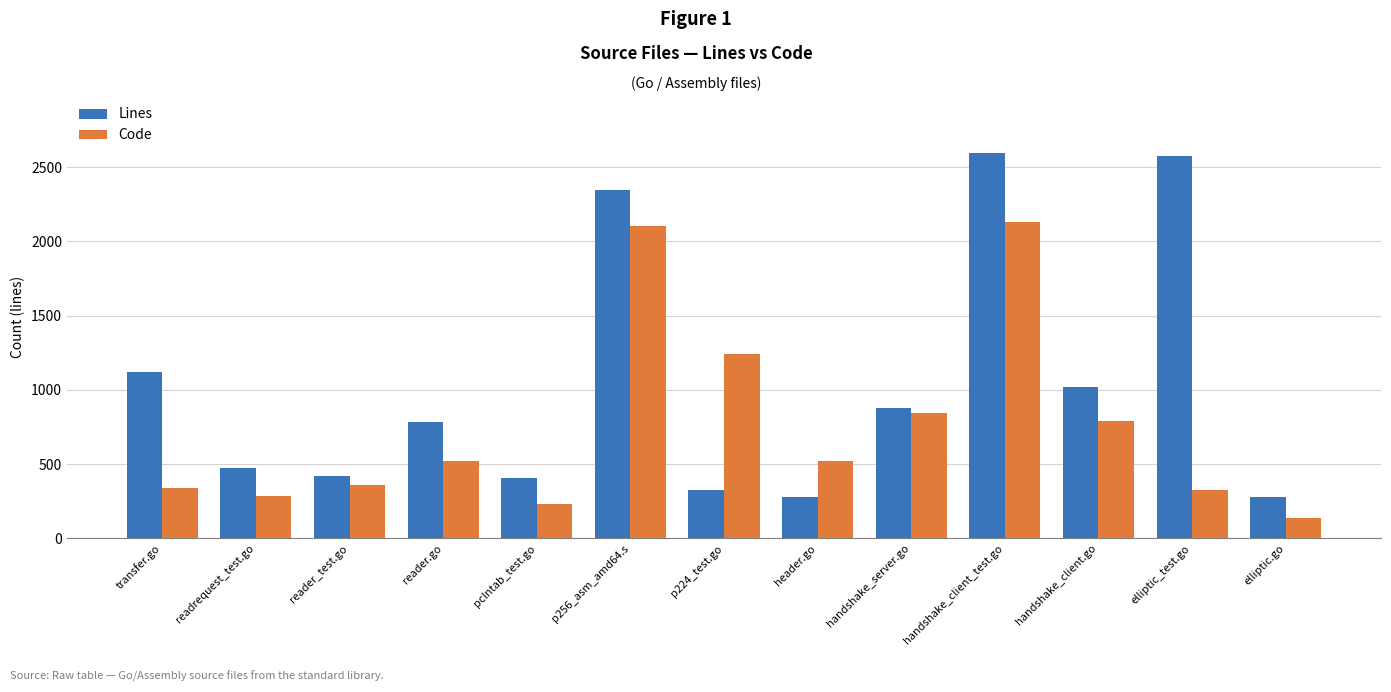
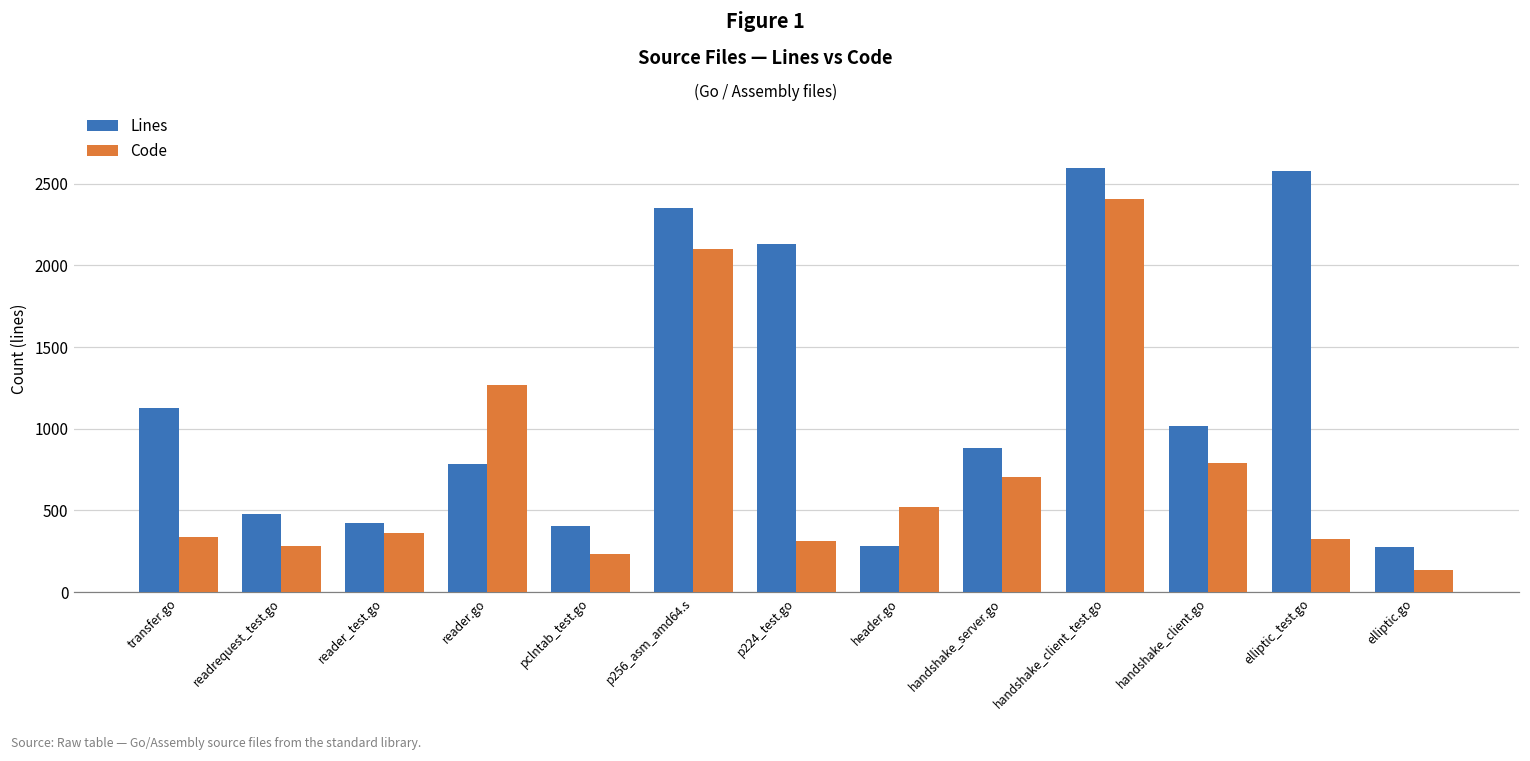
  {
    "Lines": {
      "transfer.go": 1120,
      "readrequest_test.go": 480,
      "reader_test.go": 420,
      "reader.go": 780,
      "pclntab_test.go": 410,
      "p256_asm_amd64.s": 2350,
-     "p224_test.go": 330,
+     "p224_test.go": 2130,
      "header.go": 280,
      "handshake_server.go": 880,
      "handshake_client_test.go": 2600,
      "handshake_client.go": 1020,
      "elliptic_test.go": 2580,
      "elliptic.go": 280
    },
    "Code": {
      "transfer.go": 340,
      "readrequest_test.go": 280,
      "reader_test.go": 360,
-     "reader.go": 520,
+     "reader.go": 1270,
      "pclntab_test.go": 230,
      "p256_asm_amd64.s": 2100,
-     "p224_test.go": 1240,
+     "p224_test.go": 310,
      "header.go": 520,
-     "handshake_server.go": 840,
-     "handshake_client_test.go": 2130,
+     "handshake_server.go": 710,
+     "handshake_client_test.go": 2400,
      "handshake_client.go": 790,
      "elliptic_test.go": 330,
      "elliptic.go": 140
    }
  }
